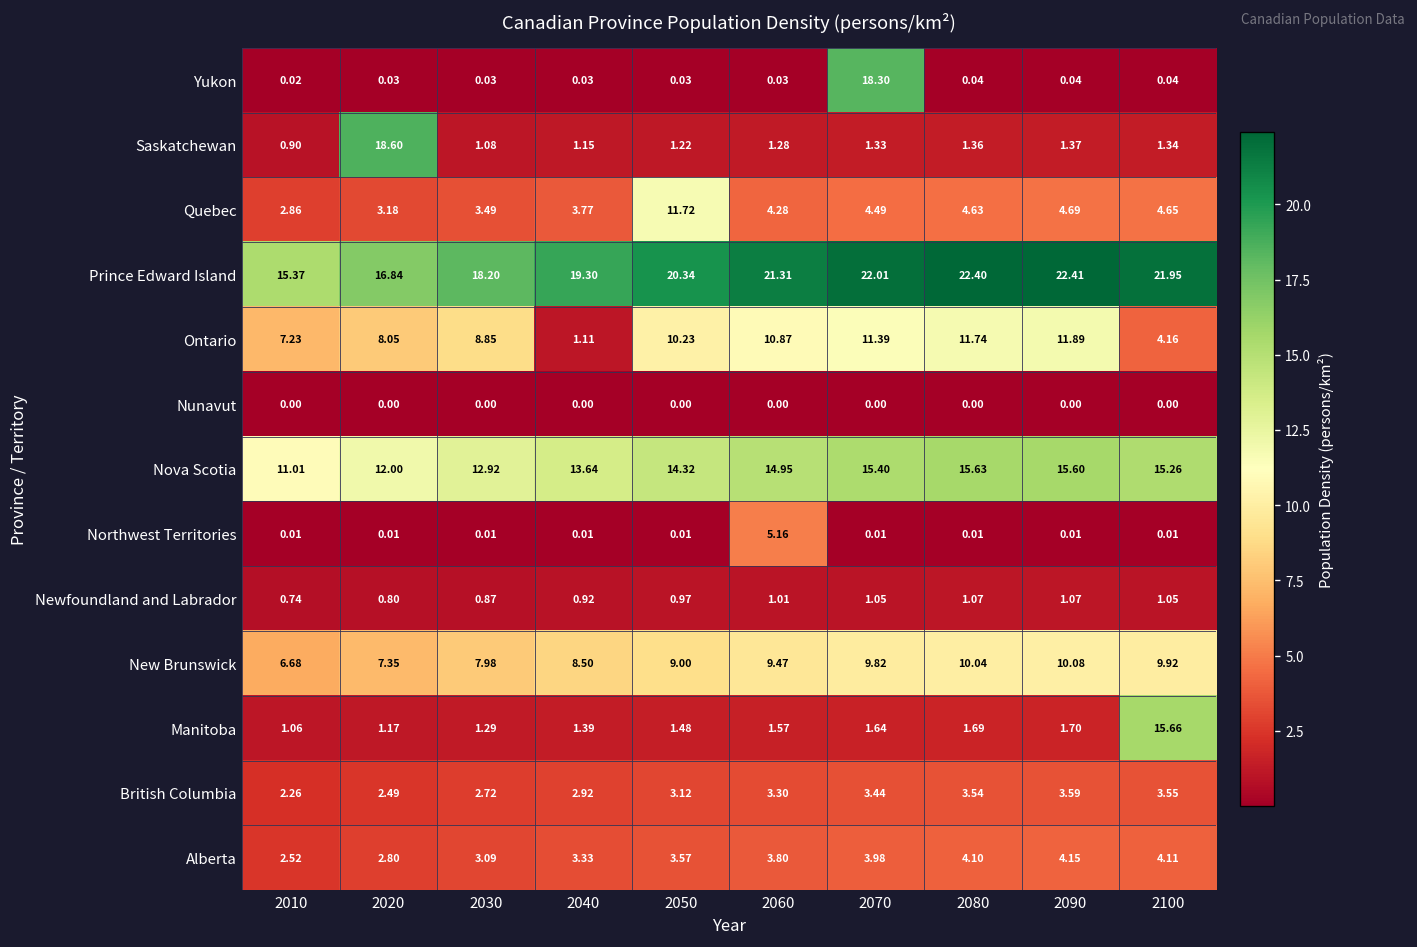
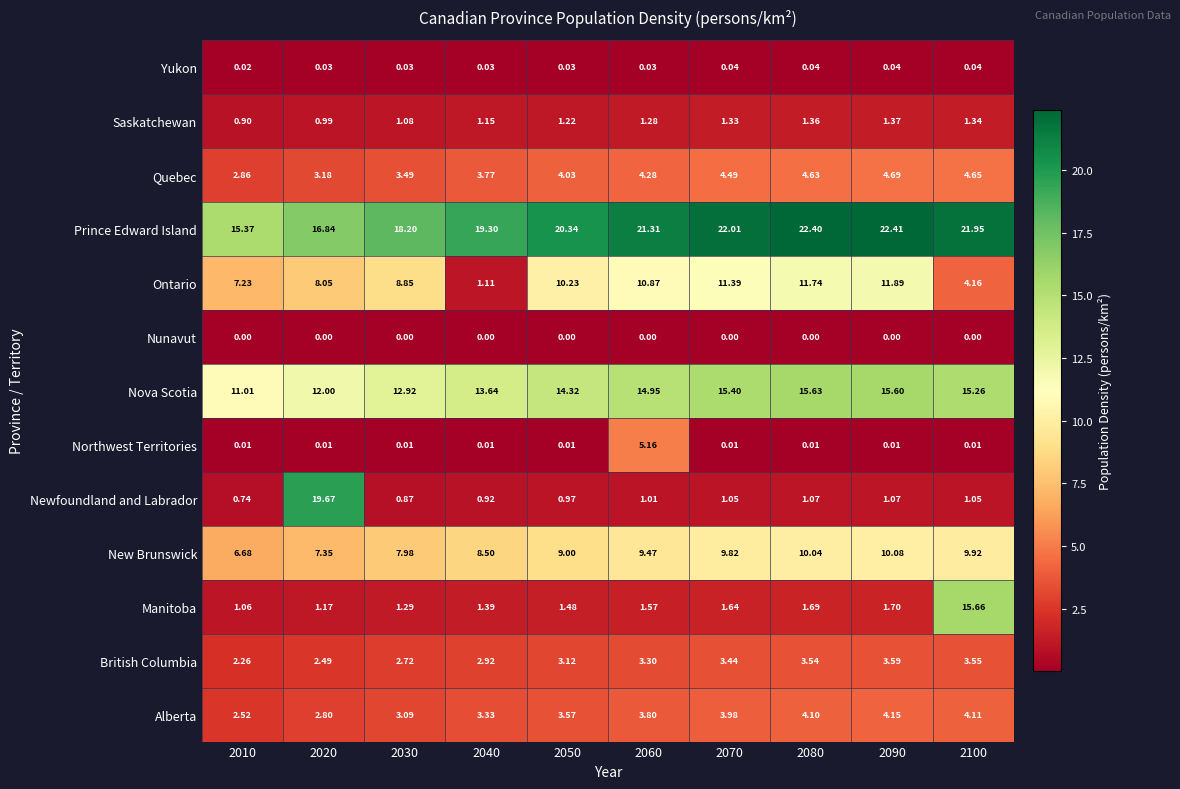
  {
    "Yukon": {
      "2010": 0.02,
      "2020": 0.03,
      "2030": 0.03,
      "2040": 0.03,
      "2050": 0.03,
      "2060": 0.03,
-     "2070": 18.30,
+     "2070": 0.04,
      "2080": 0.04,
      "2090": 0.04,
      "2100": 0.04
    },
    "Saskatchewan": {
      "2010": 0.90,
-     "2020": 18.60,
+     "2020": 0.99,
      "2030": 1.08,
      "2040": 1.15,
      "2050": 1.22,
      "2060": 1.28,
      "2070": 1.33,
      "2080": 1.36,
      "2090": 1.37,
      "2100": 1.34
    },
    "Quebec": {
      "2010": 2.86,
      "2020": 3.18,
      "2030": 3.49,
      "2040": 3.77,
-     "2050": 11.72,
+     "2050": 4.03,
      "2060": 4.28,
      "2070": 4.49,
      "2080": 4.63,
      "2090": 4.69,
      "2100": 4.65
    },
    "Prince Edward Island": {
      "2010": 15.37,
      "2020": 16.84,
      "2030": 18.20,
      "2040": 19.30,
      "2050": 20.34,
      "2060": 21.31,
      "2070": 22.01,
      "2080": 22.40,
      "2090": 22.41,
      "2100": 21.95
    },
    "Ontario": {
      "2010": 7.23,
      "2020": 8.05,
      "2030": 8.85,
      "2040": 1.11,
      "2050": 10.23,
      "2060": 10.87,
      "2070": 11.39,
      "2080": 11.74,
      "2090": 11.89,
      "2100": 4.16
    },
    "Nunavut": {
      "2010": 0.00,
      "2020": 0.00,
      "2030": 0.00,
      "2040": 0.00,
      "2050": 0.00,
      "2060": 0.00,
      "2070": 0.00,
      "2080": 0.00,
      "2090": 0.00,
      "2100": 0.00
    },
    "Nova Scotia": {
      "2010": 11.01,
      "2020": 12.00,
      "2030": 12.92,
      "2040": 13.64,
      "2050": 14.32,
      "2060": 14.95,
      "2070": 15.40,
      "2080": 15.63,
      "2090": 15.60,
      "2100": 15.26
    },
    "Northwest Territories": {
      "2010": 0.01,
      "2020": 0.01,
      "2030": 0.01,
      "2040": 0.01,
      "2050": 0.01,
      "2060": 5.16,
      "2070": 0.01,
      "2080": 0.01,
      "2090": 0.01,
      "2100": 0.01
    },
    "Newfoundland and Labrador": {
      "2010": 0.74,
-     "2020": 0.80,
+     "2020": 19.67,
      "2030": 0.87,
      "2040": 0.92,
      "2050": 0.97,
      "2060": 1.01,
      "2070": 1.05,
      "2080": 1.07,
      "2090": 1.07,
      "2100": 1.05
    },
    "New Brunswick": {
      "2010": 6.68,
      "2020": 7.35,
      "2030": 7.98,
      "2040": 8.50,
      "2050": 9.00,
      "2060": 9.47,
      "2070": 9.82,
      "2080": 10.04,
      "2090": 10.08,
      "2100": 9.92
    },
    "Manitoba": {
      "2010": 1.06,
      "2020": 1.17,
      "2030": 1.29,
      "2040": 1.39,
      "2050": 1.48,
      "2060": 1.57,
      "2070": 1.64,
      "2080": 1.69,
      "2090": 1.70,
      "2100": 15.66
    },
    "British Columbia": {
      "2010": 2.26,
      "2020": 2.49,
      "2030": 2.72,
      "2040": 2.92,
      "2050": 3.12,
      "2060": 3.30,
      "2070": 3.44,
      "2080": 3.54,
      "2090": 3.59,
      "2100": 3.55
    },
    "Alberta": {
      "2010": 2.52,
      "2020": 2.80,
      "2030": 3.09,
      "2040": 3.33,
      "2050": 3.57,
      "2060": 3.80,
      "2070": 3.98,
      "2080": 4.10,
      "2090": 4.15,
      "2100": 4.11
    }
  }
